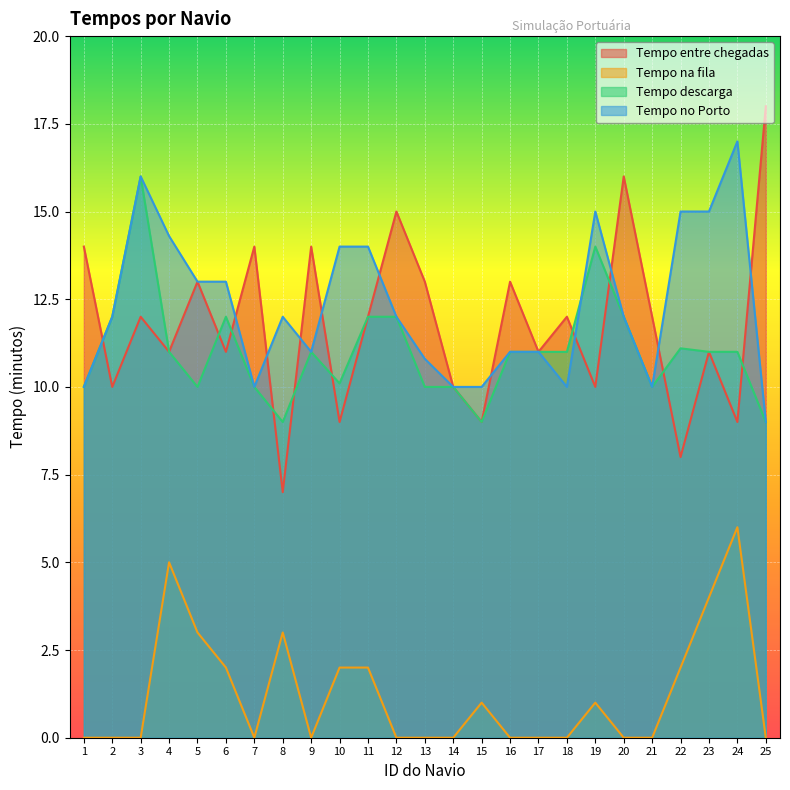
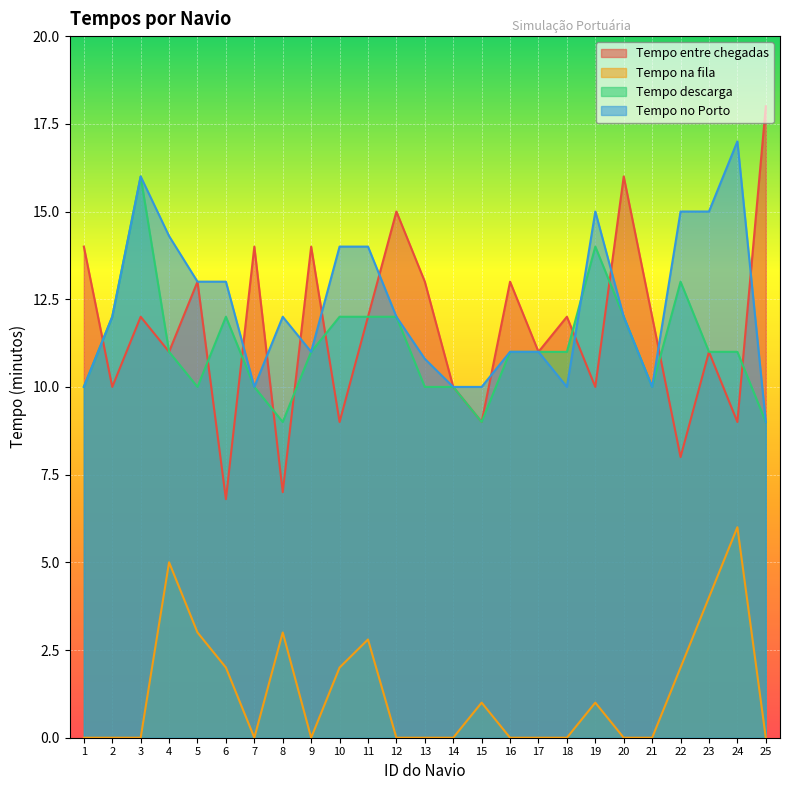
  {
    "Tempo entre chegadas": {
      "1": 14.0,
      "2": 10.0,
      "3": 12.0,
-     "6": 11.0,
+     "6": 6.8,
      "7": 14.0,
      "8": 7.0,
      "9": 14.0,
      "10": 9.0,
      "12": 15.0,
      "13": 13.0,
      "16": 13.0,
      "18": 12.0,
      "19": 10.0,
      "20": 16.0,
      "21": 12.0,
      "22": 8.0,
      "24": 9.0
    },
    "Tempo na fila": {
      "1": 0.0,
      "2": 0.0,
      "3": 0.0,
      "4": 5.0,
      "5": 3.0,
      "6": 2.0,
      "7": 0.0,
      "8": 3.0,
      "9": 0.0,
      "10": 2.0,
-     "11": 2.0,
+     "11": 2.8,
      "12": 0.0,
      "13": 0.0,
      "14": 0.0,
      "15": 1.0,
      "16": 0.0,
      "17": 0.0,
      "18": 0.0,
      "19": 1.0,
      "20": 0.0,
      "21": 0.0,
      "22": 2.0,
      "23": 4.0,
      "24": 6.0,
      "25": 0.0
    },
    "Tempo descarga": {
      "5": 10.0,
      "6": 12.0,
      "8": 9.0,
-     "10": 10.1,
+     "10": 12.0,
      "13": 10.0,
      "18": 11.0,
      "19": 14.0,
-     "22": 11.1,
+     "22": 13.0,
      "24": 11.0
    },
    "Tempo no Porto": {
      "4": 14.3,
      "6": 13.0,
      "8": 12.0,
      "10": 14.0,
      "11": 14.0,
      "13": 10.8,
      "15": 10.0,
      "18": 10.0,
      "19": 15.0,
      "22": 15.0,
      "23": 15.0,
      "24": 17.0
    }
  }
